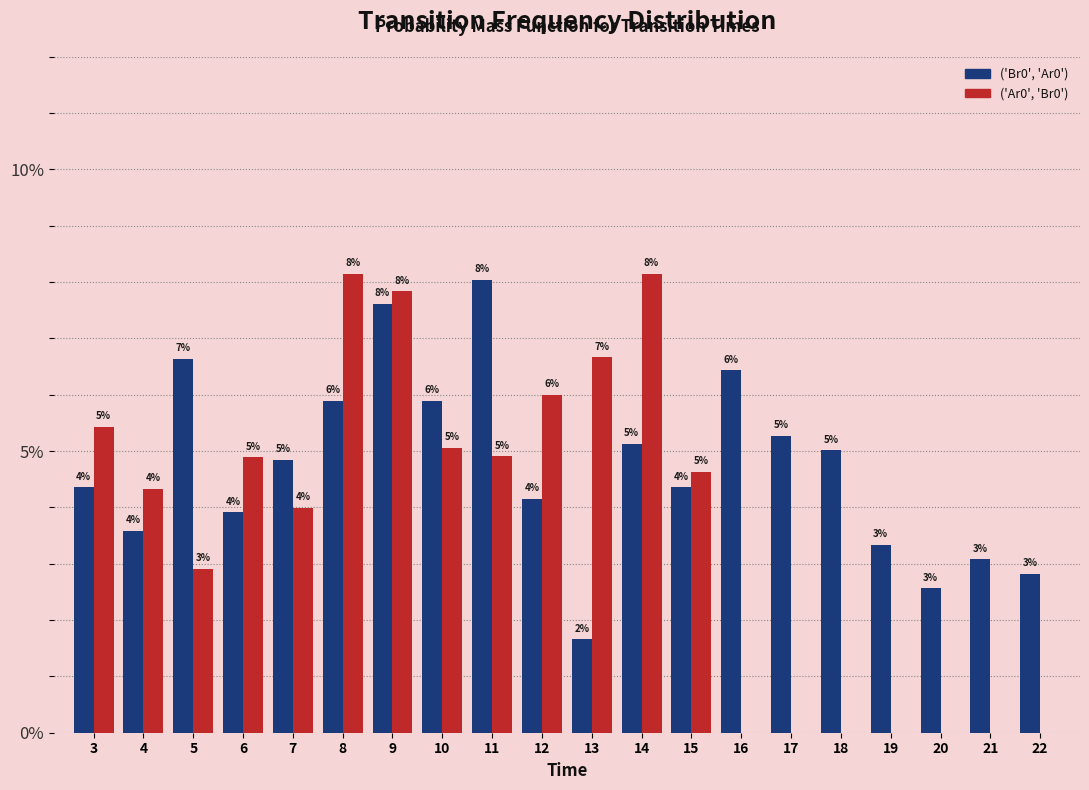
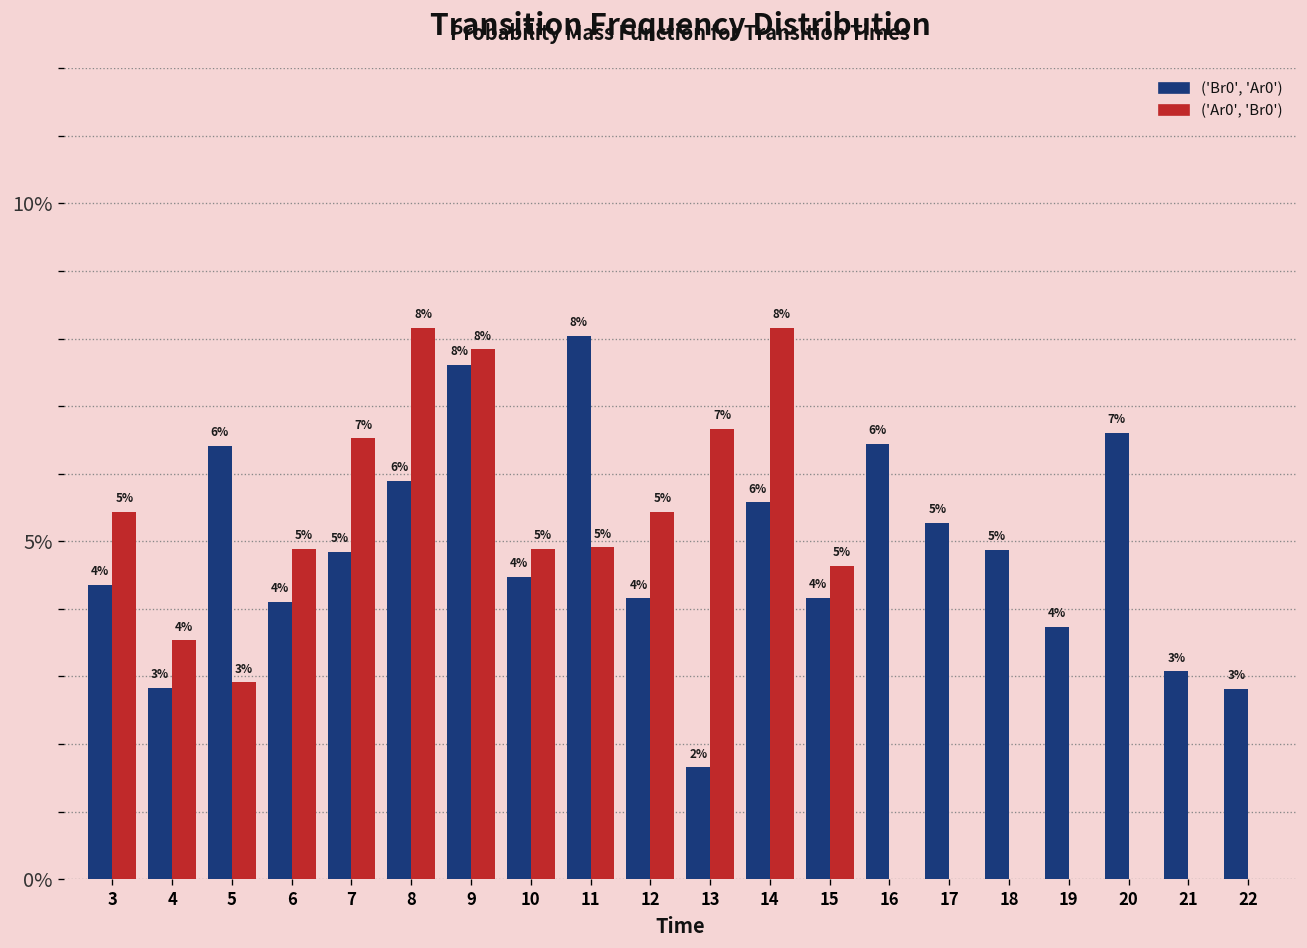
  {
    "('Br0', 'Ar0')": {
      "3": "4%",
-     "4": "4%",
-     "5": "7%",
-     "6": "3.9%",
+     "4": "3%",
+     "5": "6%",
+     "6": "4.1%",
      "7": "5%",
      "8": "6%",
      "9": "8%",
-     "10": "6%",
+     "10": "4%",
      "11": "8%",
      "12": "4%",
      "13": "2%",
-     "14": "5%",
-     "15": "4.4%",
+     "14": "6%",
+     "15": "4.2%",
      "16": "6%",
      "17": "5%",
-     "18": "5.0%",
-     "19": "3%",
-     "20": "3%",
+     "18": "4.9%",
+     "19": "4%",
+     "20": "7%",
      "21": "3%",
      "22": "3%"
    },
    "('Ar0', 'Br0')": {
      "3": "5%",
-     "4": "4.3%",
+     "4": "3.5%",
      "5": "3%",
      "6": "5%",
-     "7": "4%",
+     "7": "7%",
      "8": "8%",
      "9": "8%",
-     "10": "5.1%",
+     "10": "4.9%",
      "11": "5%",
-     "12": "6%",
+     "12": "5%",
      "13": "7%",
      "14": "8%",
      "15": "5%"
    }
  }
